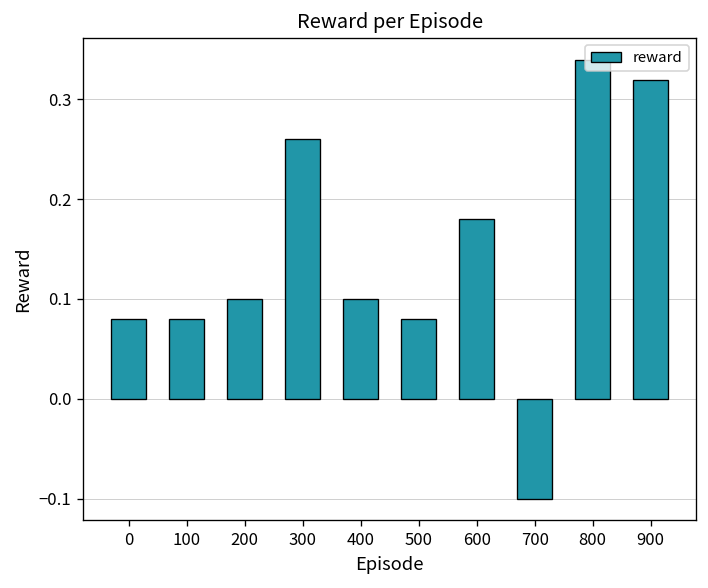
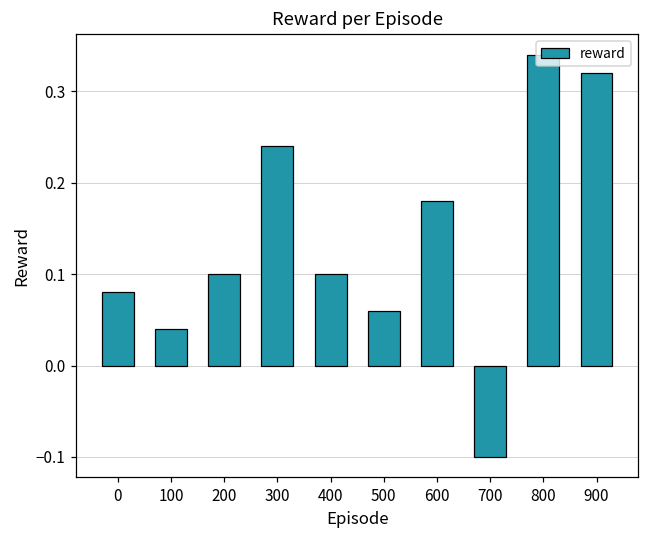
  {
    "0": 0.08,
-   "100": 0.08,
+   "100": 0.04,
    "200": 0.10,
-   "300": 0.26,
+   "300": 0.24,
    "400": 0.10,
-   "500": 0.08,
+   "500": 0.06,
    "600": 0.18,
    "700": -0.10,
    "900": 0.32
  }
